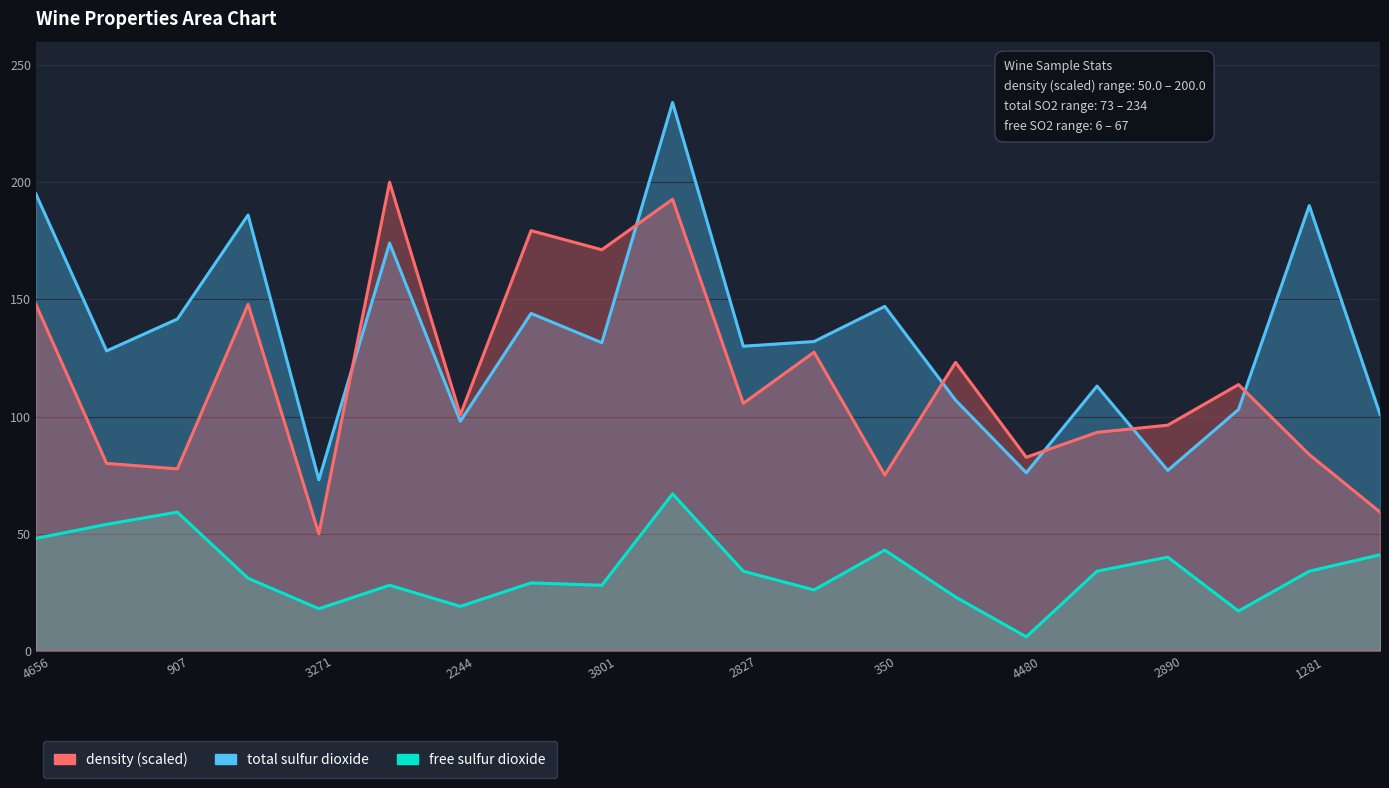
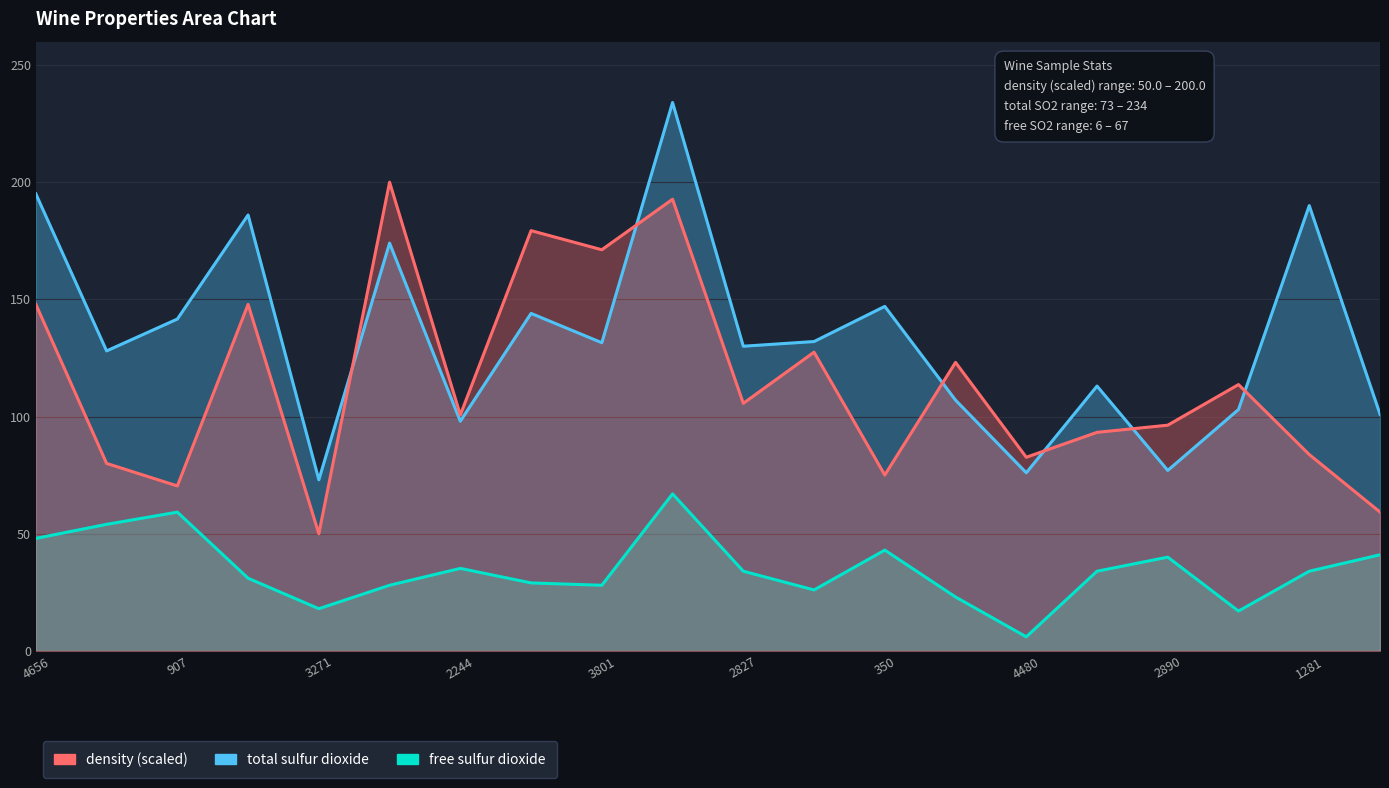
  {
    "total sulfur dioxide": {
      "4656": 195,
      "907": 142,
      "3271": 73,
      "2244": 98,
      "3801": 132,
      "2827": 130,
      "350": 147,
      "4480": 76,
      "2890": 77,
      "1281": 190
    },
    "free sulfur dioxide": {
      "4656": 48,
      "907": 59,
      "3271": 18,
-     "2244": 19,
+     "2244": 35,
      "3801": 28,
      "2827": 34,
      "350": 43,
      "4480": 6,
      "2890": 40,
      "1281": 34
    },
    "density (scaled)": {
      "4656": 148,
-     "907": 78,
+     "907": 70,
      "3271": 50,
      "2244": 101,
      "3801": 171,
      "2827": 106,
      "350": 75,
      "4480": 83,
      "2890": 96,
      "1281": 84
    }
  }
